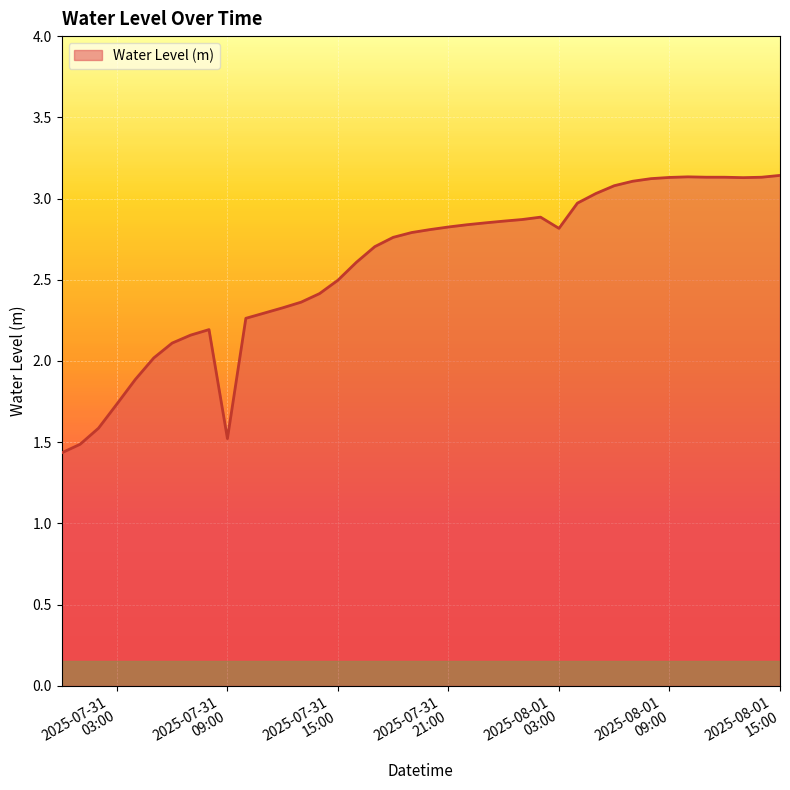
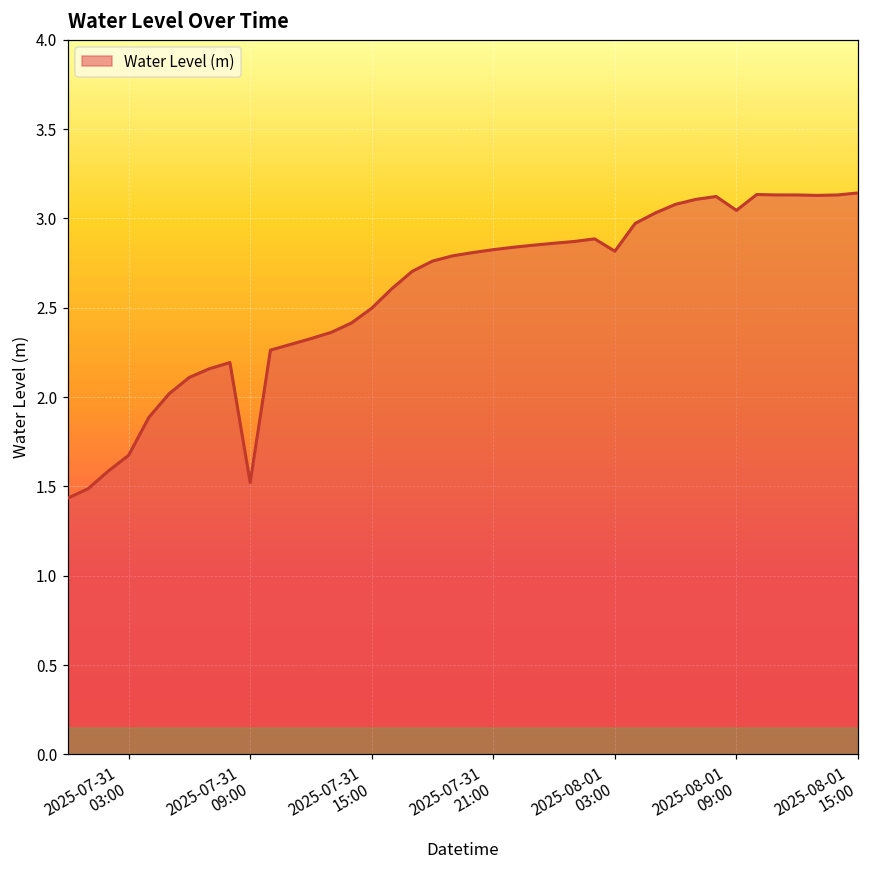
  {
-   "2025-07-31 03:00": 1.73,
+   "2025-07-31 03:00": 1.67,
    "2025-07-31 09:00": 1.52,
    "2025-07-31 15:00": 2.50,
    "2025-07-31 21:00": 2.82,
    "2025-08-01 03:00": 2.82,
-   "2025-08-01 09:00": 3.13,
+   "2025-08-01 09:00": 3.04,
    "2025-08-01 15:00": 3.14
  }
